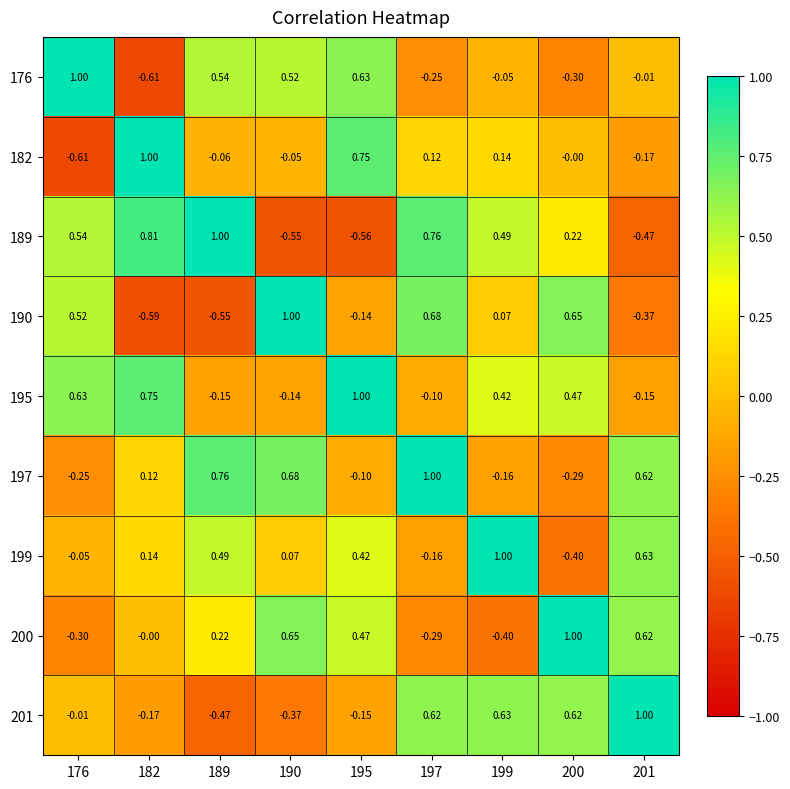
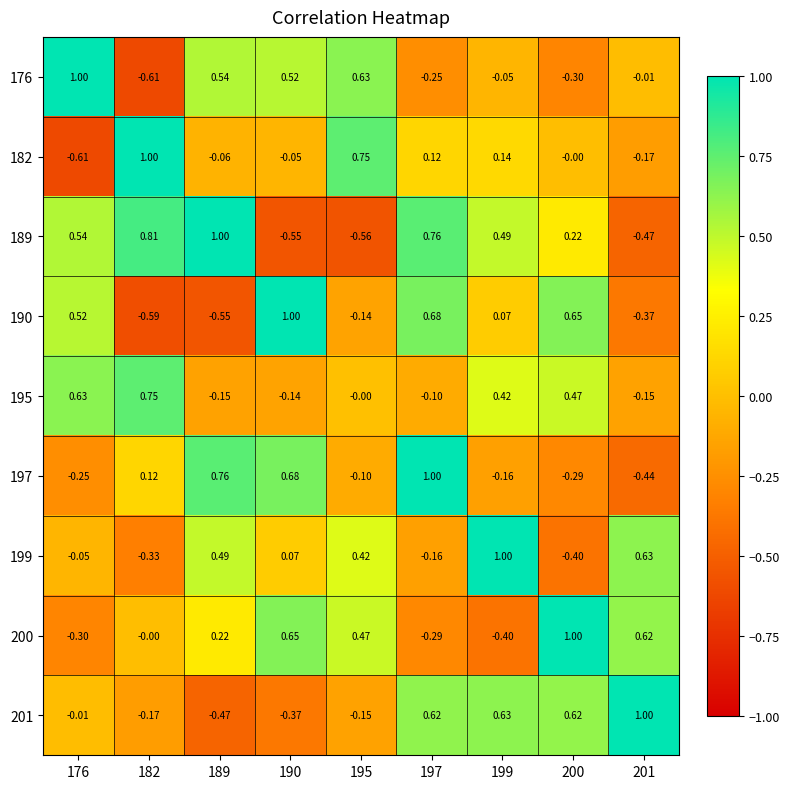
  {
    "176": {
      "176": 1.00,
      "182": -0.61,
      "189": 0.54,
      "190": 0.52,
      "195": 0.63,
      "197": -0.25,
      "199": -0.05,
      "200": -0.30,
      "201": -0.01
    },
    "182": {
      "176": -0.61,
      "182": 1.00,
      "189": -0.06,
      "190": -0.05,
      "195": 0.75,
      "197": 0.12,
      "199": 0.14,
      "200": -0.00,
      "201": -0.17
    },
    "189": {
      "176": 0.54,
      "182": 0.81,
      "189": 1.00,
      "190": -0.55,
      "195": -0.56,
      "197": 0.76,
      "199": 0.49,
      "200": 0.22,
      "201": -0.47
    },
    "190": {
      "176": 0.52,
      "182": -0.59,
      "189": -0.55,
      "190": 1.00,
      "195": -0.14,
      "197": 0.68,
      "199": 0.07,
      "200": 0.65,
      "201": -0.37
    },
    "195": {
      "176": 0.63,
      "182": 0.75,
      "189": -0.15,
      "190": -0.14,
-     "195": 1.00,
+     "195": -0.00,
      "197": -0.10,
      "199": 0.42,
      "200": 0.47,
      "201": -0.15
    },
    "197": {
      "176": -0.25,
      "182": 0.12,
      "189": 0.76,
      "190": 0.68,
      "195": -0.10,
      "197": 1.00,
      "199": -0.16,
      "200": -0.29,
-     "201": 0.62
+     "201": -0.44
    },
    "199": {
      "176": -0.05,
-     "182": 0.14,
+     "182": -0.33,
      "189": 0.49,
      "190": 0.07,
      "195": 0.42,
      "197": -0.16,
      "199": 1.00,
      "200": -0.40,
      "201": 0.63
    },
    "200": {
      "176": -0.30,
      "182": -0.00,
      "189": 0.22,
      "190": 0.65,
      "195": 0.47,
      "197": -0.29,
      "199": -0.40,
      "200": 1.00,
      "201": 0.62
    },
    "201": {
      "176": -0.01,
      "182": -0.17,
      "189": -0.47,
      "190": -0.37,
      "195": -0.15,
      "197": 0.62,
      "199": 0.63,
      "200": 0.62,
      "201": 1.00
    }
  }
